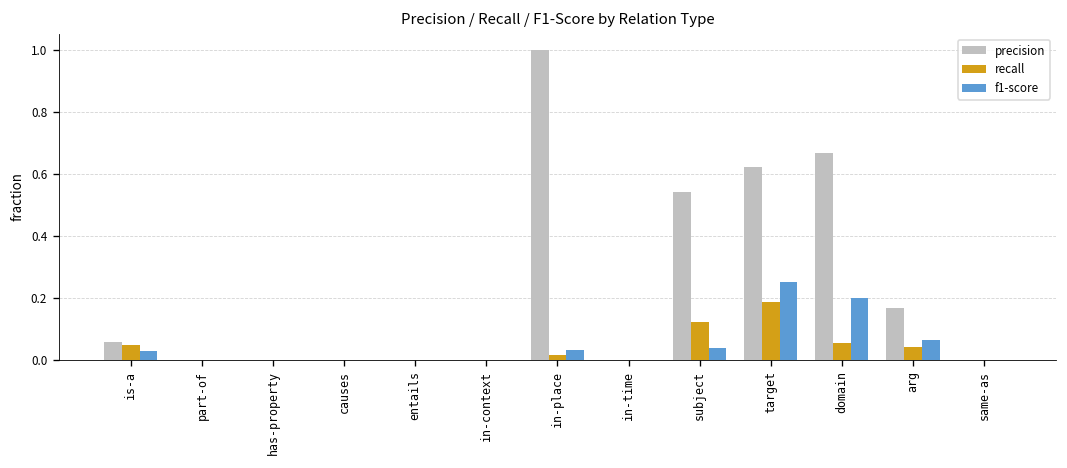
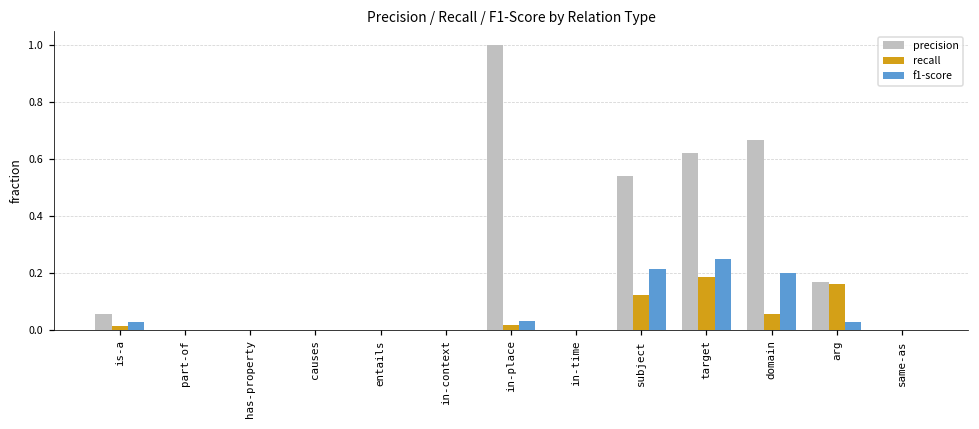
  {
    "precision": {
      "is-a": 0.06,
      "part-of": 0.00,
      "has-property": 0.00,
      "causes": 0.00,
      "entails": 0.00,
      "in-context": 0.00,
      "in-place": 1.00,
      "in-time": 0.00,
      "subject": 0.54,
      "target": 0.62,
      "domain": 0.67,
      "arg": 0.17,
      "same-as": 0.00
    },
    "recall": {
-     "is-a": 0.05,
+     "is-a": 0.01,
      "part-of": 0.00,
      "has-property": 0.00,
      "causes": 0.00,
      "entails": 0.00,
      "in-context": 0.00,
      "in-place": 0.02,
      "in-time": 0.00,
      "subject": 0.12,
      "target": 0.19,
      "domain": 0.05,
-     "arg": 0.04,
+     "arg": 0.16,
      "same-as": 0.00
    },
    "f1-score": {
      "is-a": 0.03,
      "part-of": 0.00,
      "has-property": 0.00,
      "causes": 0.00,
      "entails": 0.00,
      "in-context": 0.00,
      "in-place": 0.03,
      "in-time": 0.00,
-     "subject": 0.04,
+     "subject": 0.21,
      "target": 0.25,
      "domain": 0.20,
-     "arg": 0.06,
+     "arg": 0.03,
      "same-as": 0.00
    }
  }
